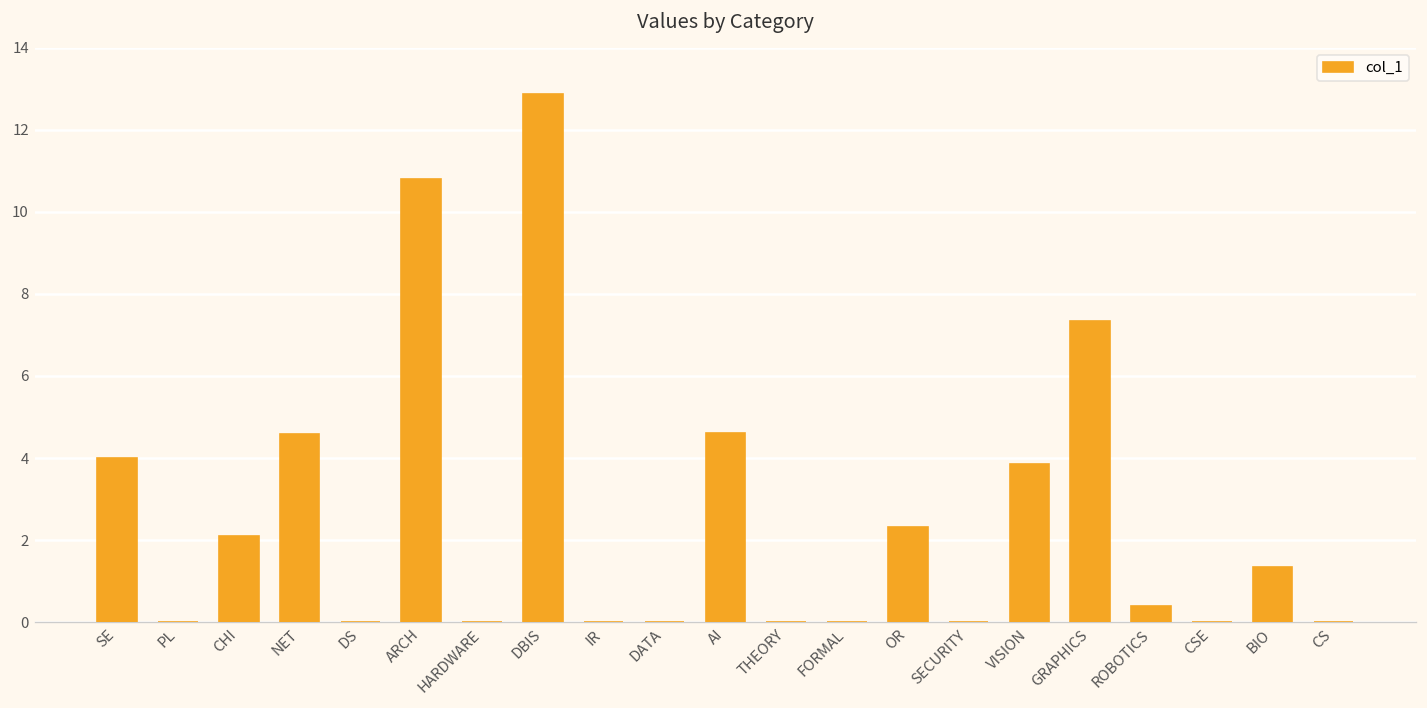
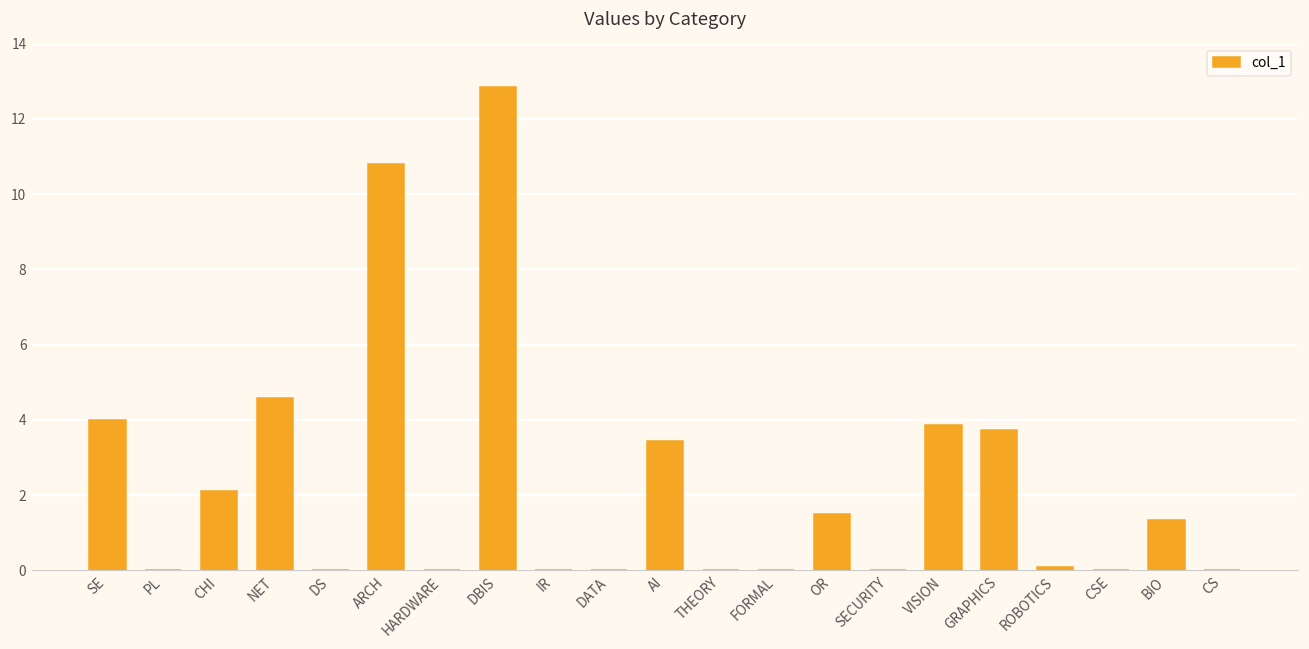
  {
    "SE": 4.0,
    "PL": 0.0,
    "CHI": 2.1,
    "NET": 4.6,
    "DS": 0.0,
    "ARCH": 10.8,
    "HARDWARE": 0.0,
    "DBIS": 12.9,
    "IR": 0.0,
    "DATA": 0.0,
-   "AI": 4.6,
+   "AI": 3.4,
    "THEORY": 0.0,
    "FORMAL": 0.0,
-   "OR": 2.3,
+   "OR": 1.5,
    "SECURITY": 0.0,
    "VISION": 3.9,
-   "GRAPHICS": 7.3,
-   "ROBOTICS": 0.4,
+   "GRAPHICS": 3.7,
+   "ROBOTICS": 0.1,
    "CSE": 0.0,
    "BIO": 1.4,
    "CS": 0.0
  }
